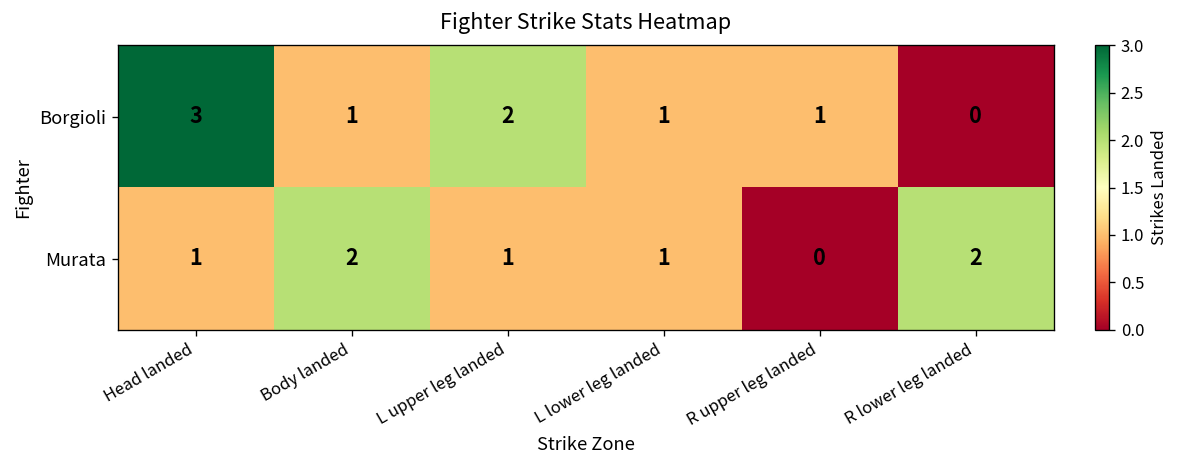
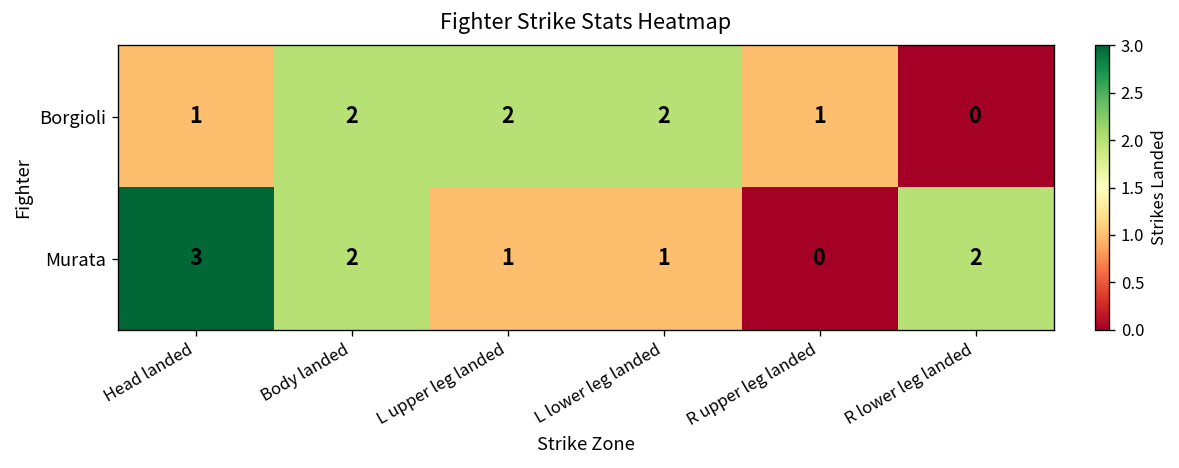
  {
    "Borgioli": {
-     "Head landed": 3,
-     "Body landed": 1,
+     "Head landed": 1,
+     "Body landed": 2,
      "L upper leg landed": 2,
-     "L lower leg landed": 1,
+     "L lower leg landed": 2,
      "R upper leg landed": 1,
      "R lower leg landed": 0
    },
    "Murata": {
-     "Head landed": 1,
+     "Head landed": 3,
      "Body landed": 2,
      "L upper leg landed": 1,
      "L lower leg landed": 1,
      "R upper leg landed": 0,
      "R lower leg landed": 2
    }
  }
